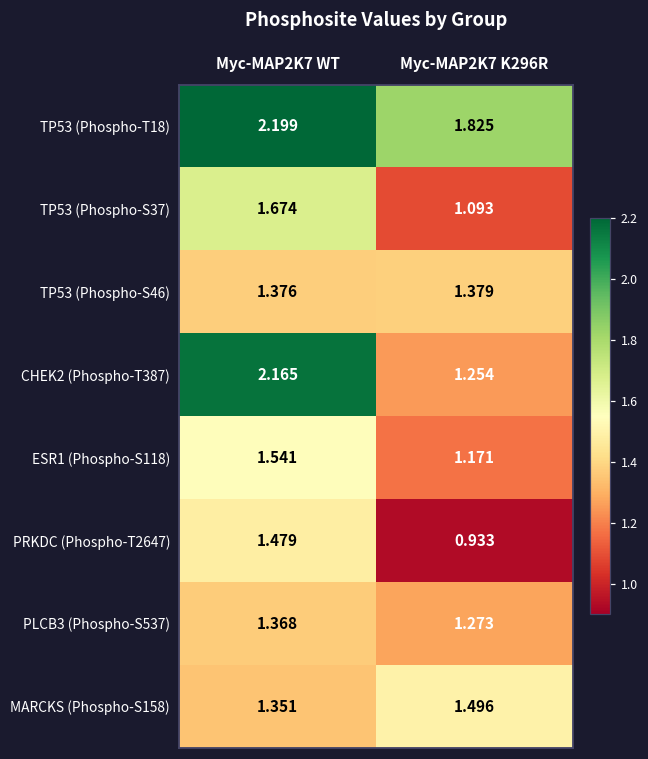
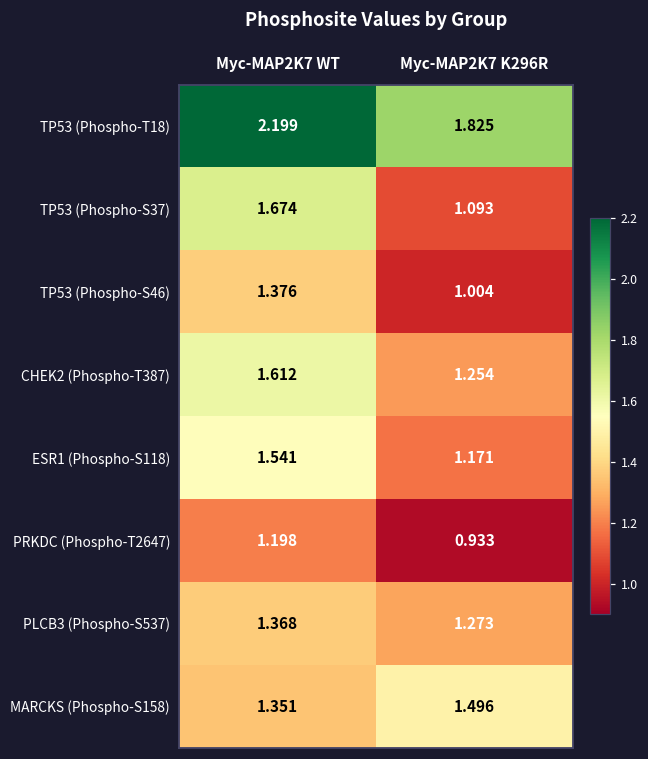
  {
    "TP53 (Phospho-T18)": {
      "Myc-MAP2K7 WT": 2.199,
      "Myc-MAP2K7 K296R": 1.825
    },
    "TP53 (Phospho-S37)": {
      "Myc-MAP2K7 WT": 1.674,
      "Myc-MAP2K7 K296R": 1.093
    },
    "TP53 (Phospho-S46)": {
      "Myc-MAP2K7 WT": 1.376,
-     "Myc-MAP2K7 K296R": 1.379
+     "Myc-MAP2K7 K296R": 1.004
    },
    "CHEK2 (Phospho-T387)": {
-     "Myc-MAP2K7 WT": 2.165,
+     "Myc-MAP2K7 WT": 1.612,
      "Myc-MAP2K7 K296R": 1.254
    },
    "ESR1 (Phospho-S118)": {
      "Myc-MAP2K7 WT": 1.541,
      "Myc-MAP2K7 K296R": 1.171
    },
    "PRKDC (Phospho-T2647)": {
-     "Myc-MAP2K7 WT": 1.479,
+     "Myc-MAP2K7 WT": 1.198,
      "Myc-MAP2K7 K296R": 0.933
    },
    "PLCB3 (Phospho-S537)": {
      "Myc-MAP2K7 WT": 1.368,
      "Myc-MAP2K7 K296R": 1.273
    },
    "MARCKS (Phospho-S158)": {
      "Myc-MAP2K7 WT": 1.351,
      "Myc-MAP2K7 K296R": 1.496
    }
  }
